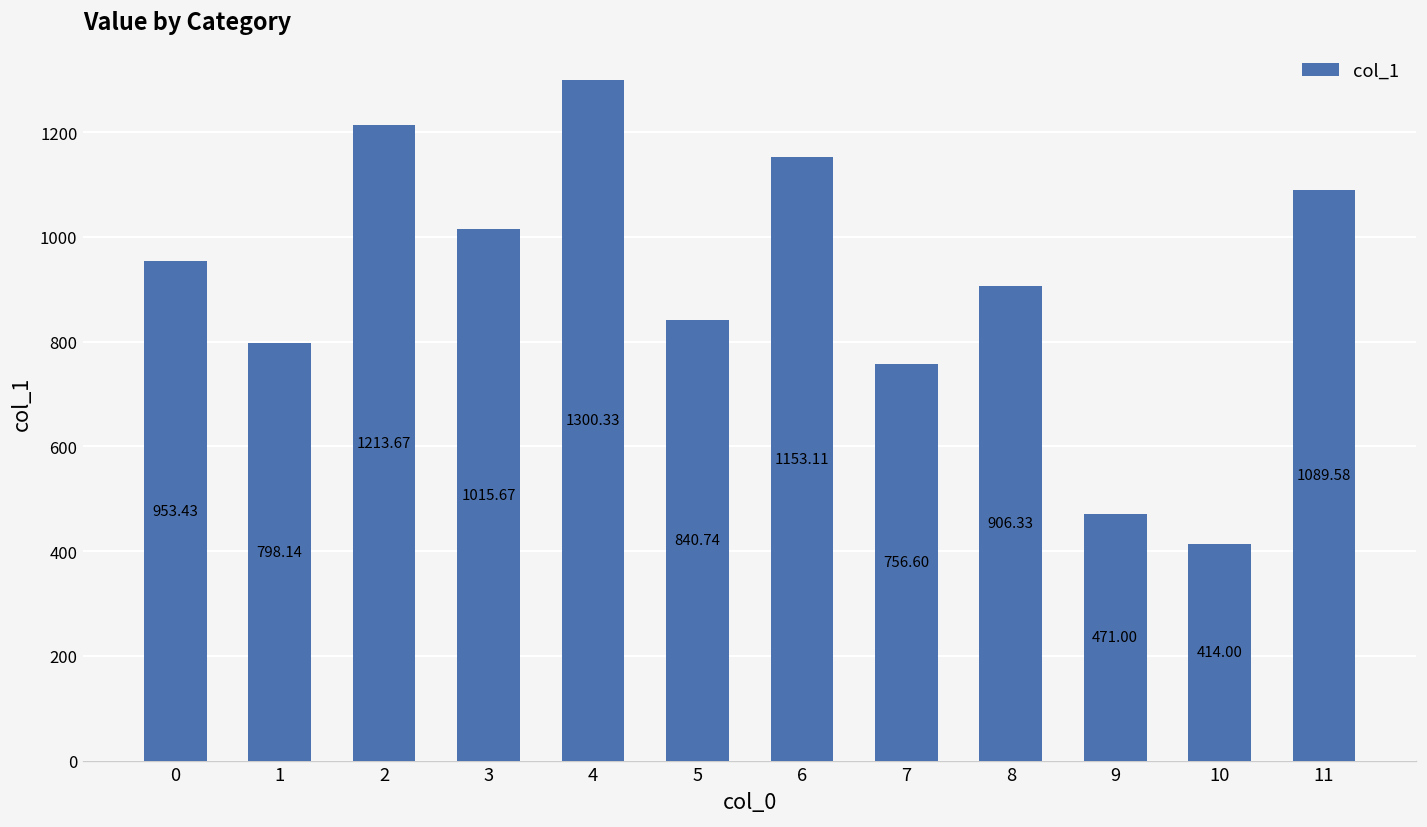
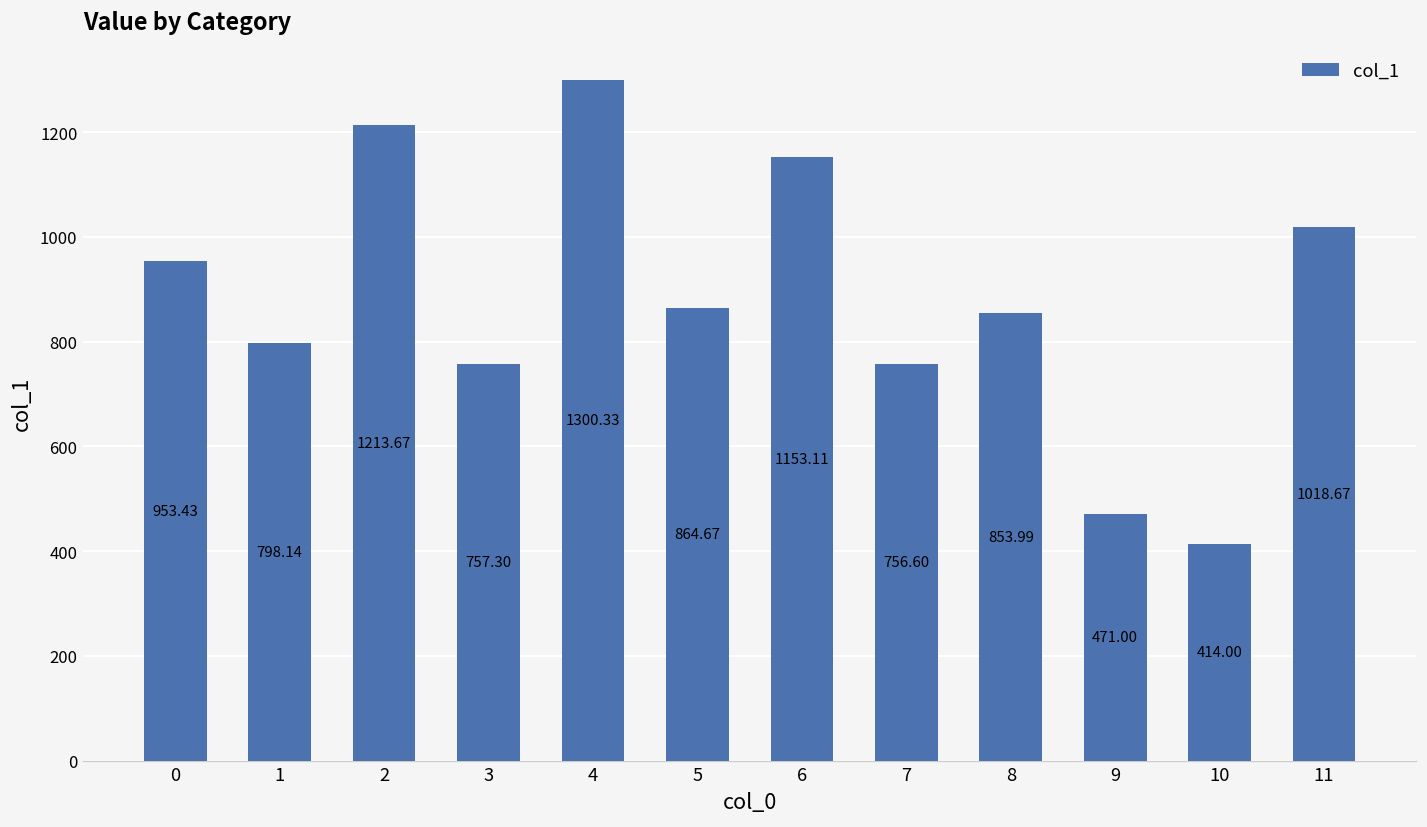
  {
    "0": 953.43,
    "1": 798.14,
    "2": 1213.67,
-   "3": 1015.67,
+   "3": 757.30,
    "4": 1300.33,
-   "5": 840.74,
+   "5": 864.67,
    "6": 1153.11,
    "7": 756.60,
-   "8": 906.33,
+   "8": 853.99,
    "9": 471.00,
    "10": 414.00,
-   "11": 1089.58
+   "11": 1018.67
  }
